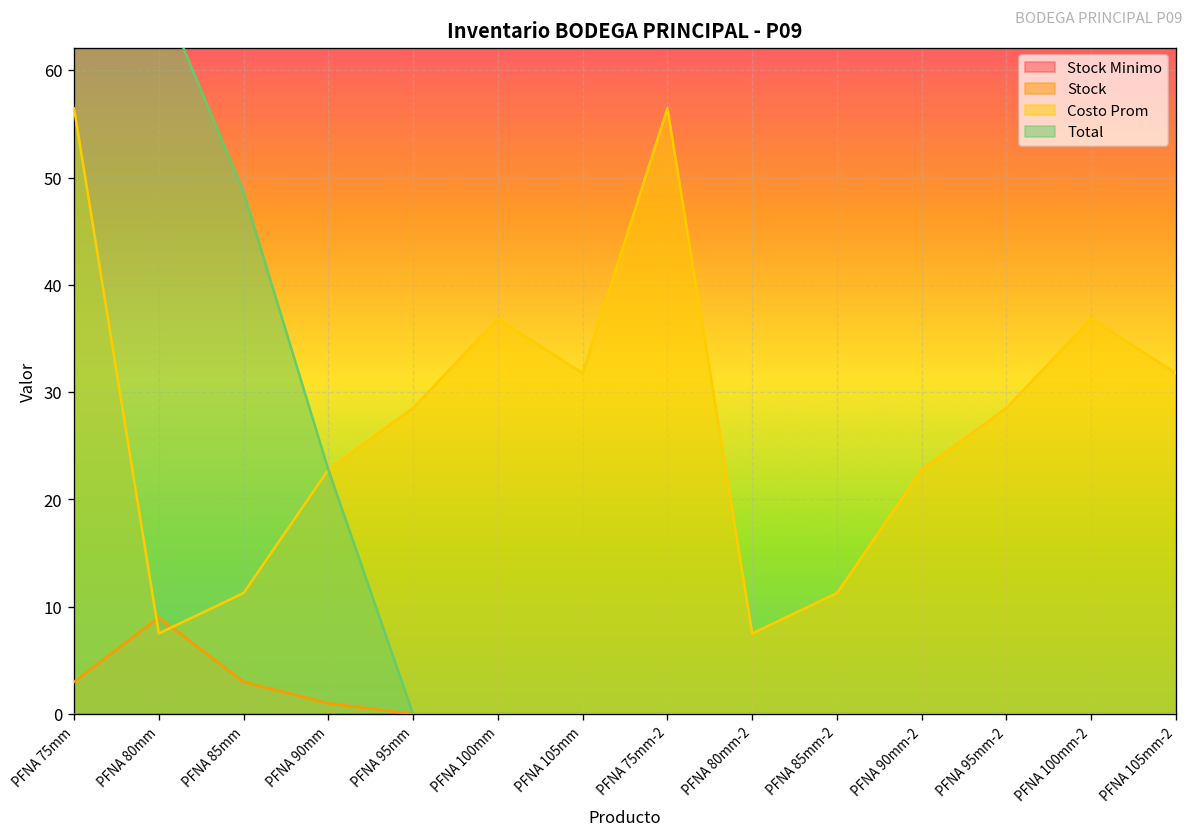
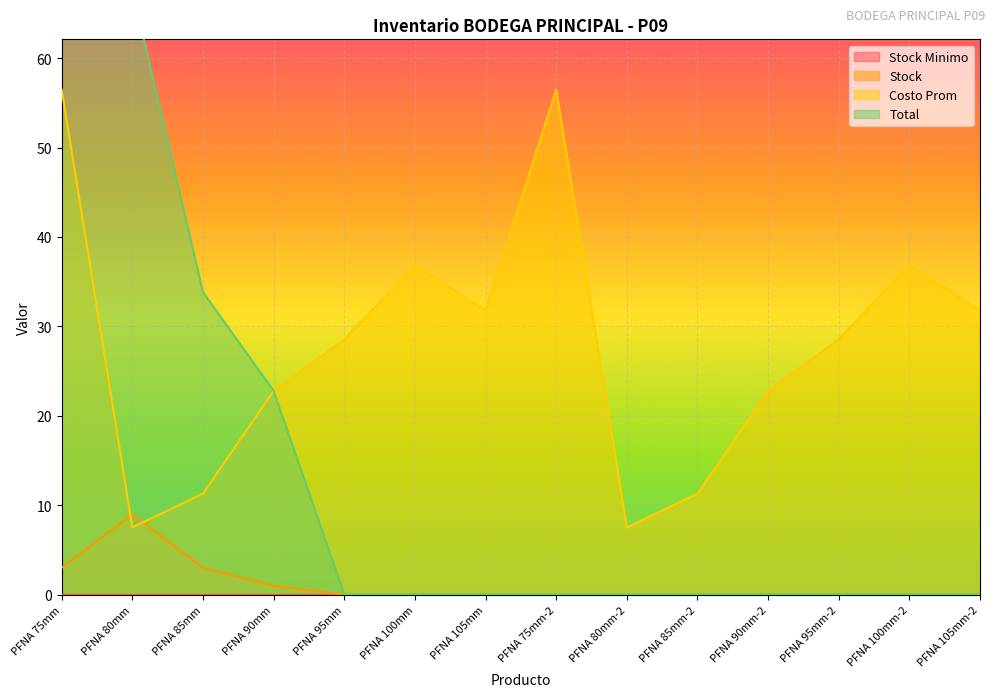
  {
    "Stock Minimo": {
      "PFNA 75mm": 0,
      "PFNA 80mm": 0,
      "PFNA 85mm": 0,
      "PFNA 90mm": 0
    },
    "Total": {
-     "PFNA 85mm": 49
+     "PFNA 85mm": 34
    }
  }
